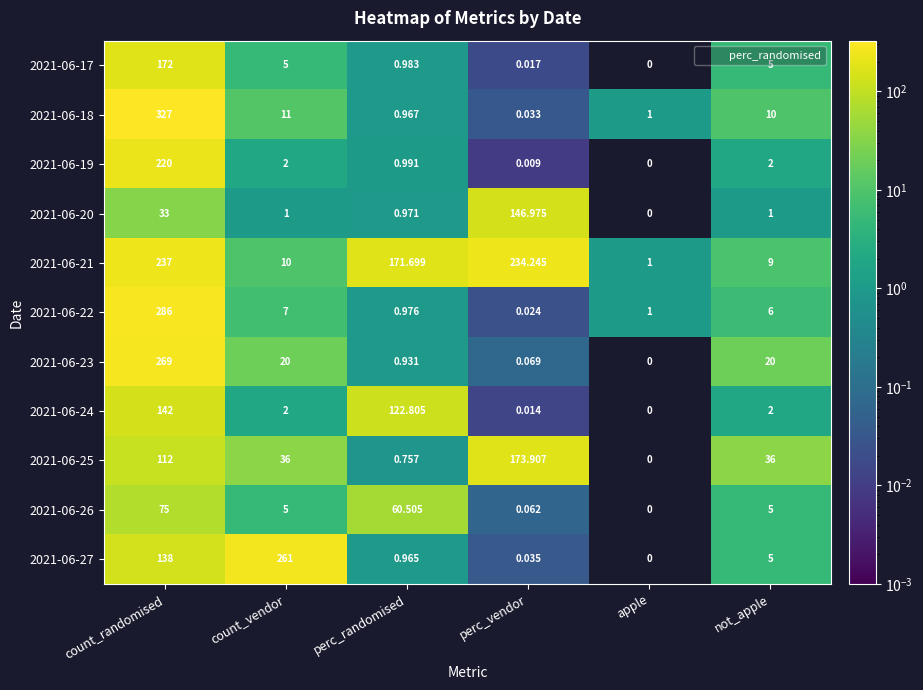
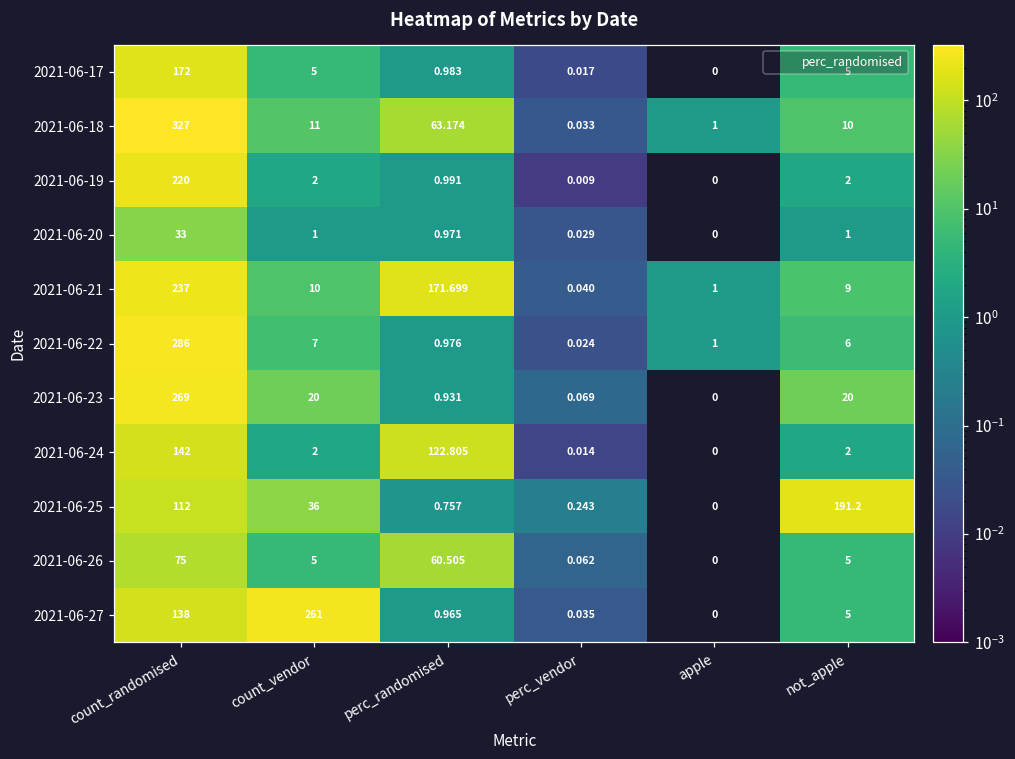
  {
    "2021-06-17": {
      "count_randomised": 172,
      "count_vendor": 5,
      "perc_randomised": 0.983,
      "perc_vendor": 0.017
    },
    "2021-06-18": {
      "count_randomised": 327,
      "count_vendor": 11,
-     "perc_randomised": 0.967,
+     "perc_randomised": 63.174,
      "perc_vendor": 0.033,
      "apple": 1,
      "not_apple": 10
    },
    "2021-06-19": {
      "count_randomised": 220,
      "count_vendor": 2,
      "perc_randomised": 0.991,
      "perc_vendor": 0.009,
      "not_apple": 2
    },
    "2021-06-20": {
      "count_randomised": 33,
      "count_vendor": 1,
      "perc_randomised": 0.971,
-     "perc_vendor": 146.975,
+     "perc_vendor": 0.029,
      "not_apple": 1
    },
    "2021-06-21": {
      "count_randomised": 237,
      "count_vendor": 10,
      "perc_randomised": 171.699,
-     "perc_vendor": 234.245,
+     "perc_vendor": 0.040,
      "apple": 1,
      "not_apple": 9
    },
    "2021-06-22": {
      "count_randomised": 286,
      "count_vendor": 7,
      "perc_randomised": 0.976,
      "perc_vendor": 0.024,
      "apple": 1,
      "not_apple": 6
    },
    "2021-06-23": {
      "count_randomised": 269,
      "count_vendor": 20,
      "perc_randomised": 0.931,
      "perc_vendor": 0.069,
      "not_apple": 20
    },
    "2021-06-24": {
      "count_randomised": 142,
      "count_vendor": 2,
      "perc_randomised": 122.805,
      "perc_vendor": 0.014,
      "not_apple": 2
    },
    "2021-06-25": {
      "count_randomised": 112,
      "count_vendor": 36,
      "perc_randomised": 0.757,
-     "perc_vendor": 173.907,
-     "not_apple": 36
+     "perc_vendor": 0.243,
+     "not_apple": 191.2
    },
    "2021-06-26": {
      "count_randomised": 75,
      "count_vendor": 5,
      "perc_randomised": 60.505,
      "perc_vendor": 0.062,
      "not_apple": 5
    },
    "2021-06-27": {
      "count_randomised": 138,
      "count_vendor": 261,
      "perc_randomised": 0.965,
      "perc_vendor": 0.035,
      "not_apple": 5
    }
  }
